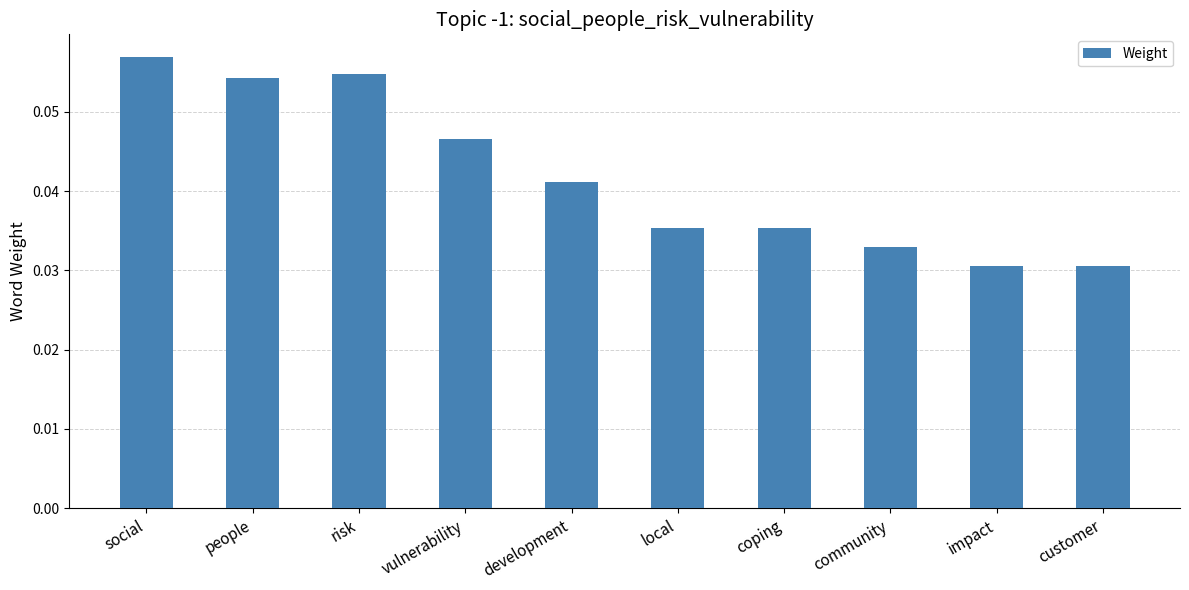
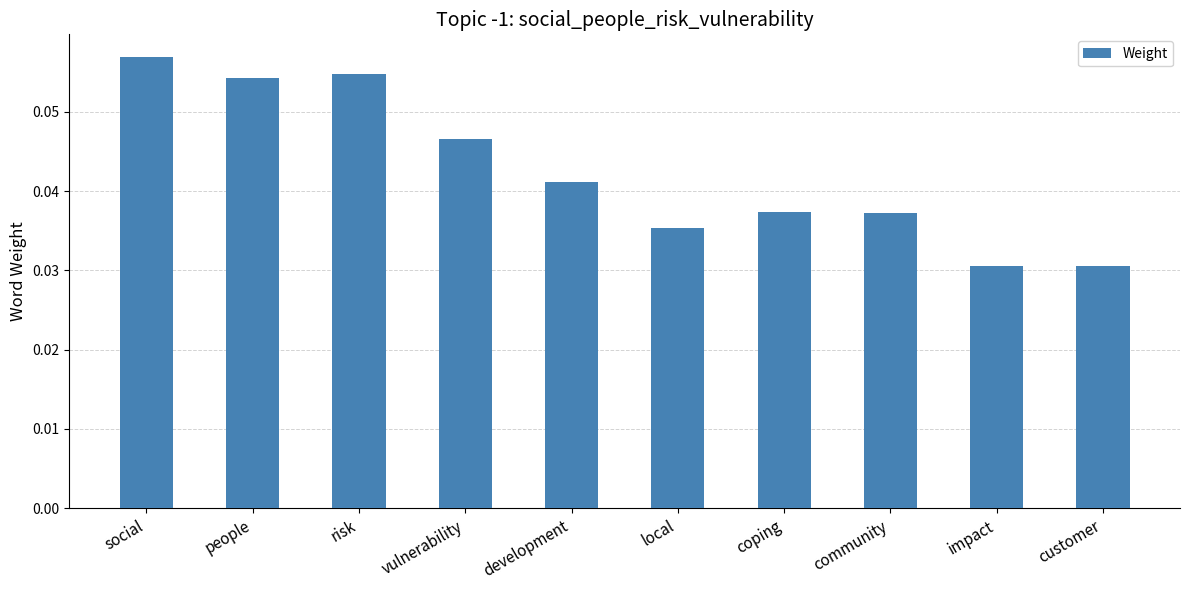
  {
    "social": 0.057,
    "people": 0.054,
    "risk": 0.055,
    "vulnerability": 0.047,
    "development": 0.041,
    "local": 0.035,
-   "coping": 0.035,
-   "community": 0.033,
+   "coping": 0.037,
+   "community": 0.037,
    "impact": 0.031,
    "customer": 0.031
  }
